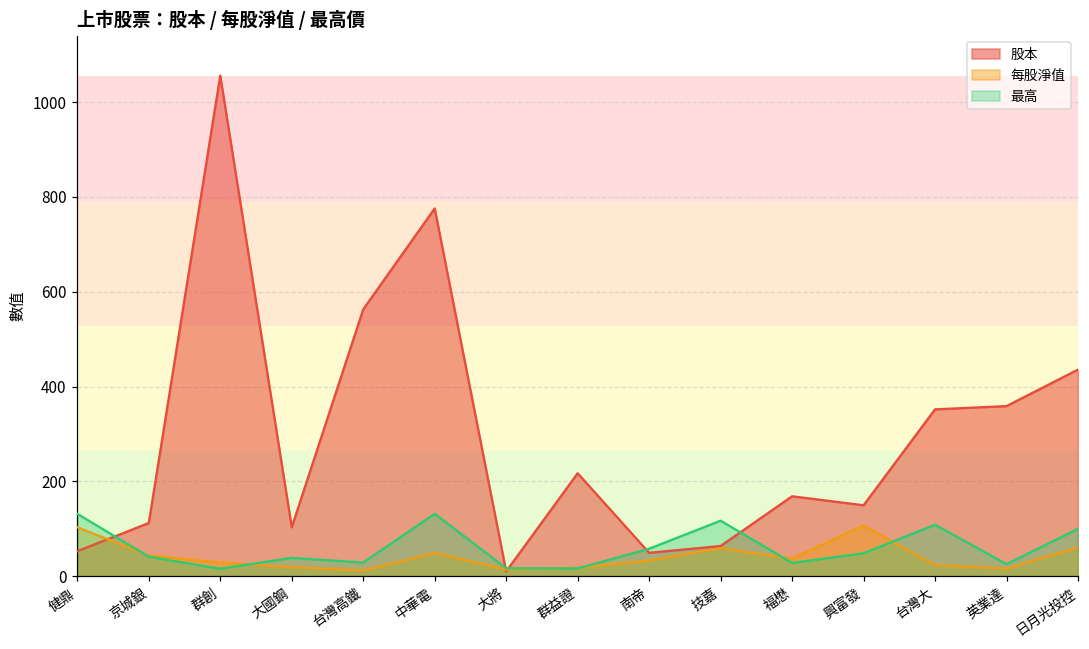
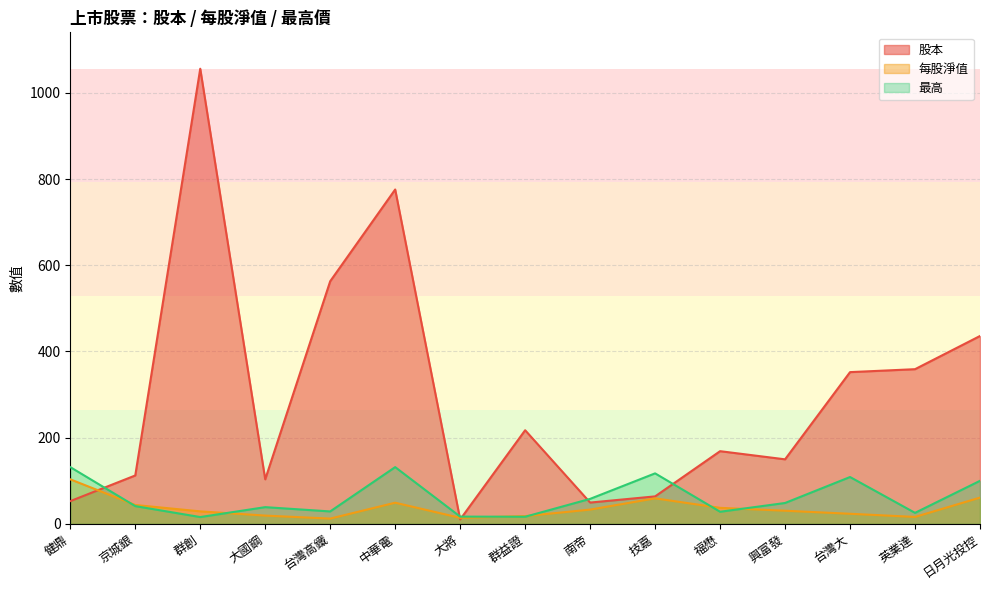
  {
    "股本": {
      "健鼎": 50,
      "京城銀": 110,
      "群創": 1060,
      "大國鋼": 100,
      "台灣高鐵": 560,
      "中華電": 780,
      "群益證": 220,
      "南帝": 50,
      "福懋": 170,
      "興富發": 150,
      "台灣大": 350,
      "英業達": 360,
      "日月光投控": 440
    },
    "每股淨值": {
      "健鼎": 100,
      "群創": 30,
      "大國鋼": 20,
      "台灣高鐵": 10,
      "中華電": 50,
      "南帝": 30,
      "福懋": 40,
-     "興富發": 110,
+     "興富發": 30,
      "台灣大": 20,
      "英業達": 20,
      "日月光投控": 60
    },
    "最高": {
      "健鼎": 130,
      "群創": 20,
      "大國鋼": 40,
      "台灣高鐵": 30,
      "中華電": 130,
      "南帝": 60,
      "技嘉": 120,
      "福懋": 30,
      "興富發": 50,
      "台灣大": 110,
      "英業達": 30,
      "日月光投控": 100
    }
  }
